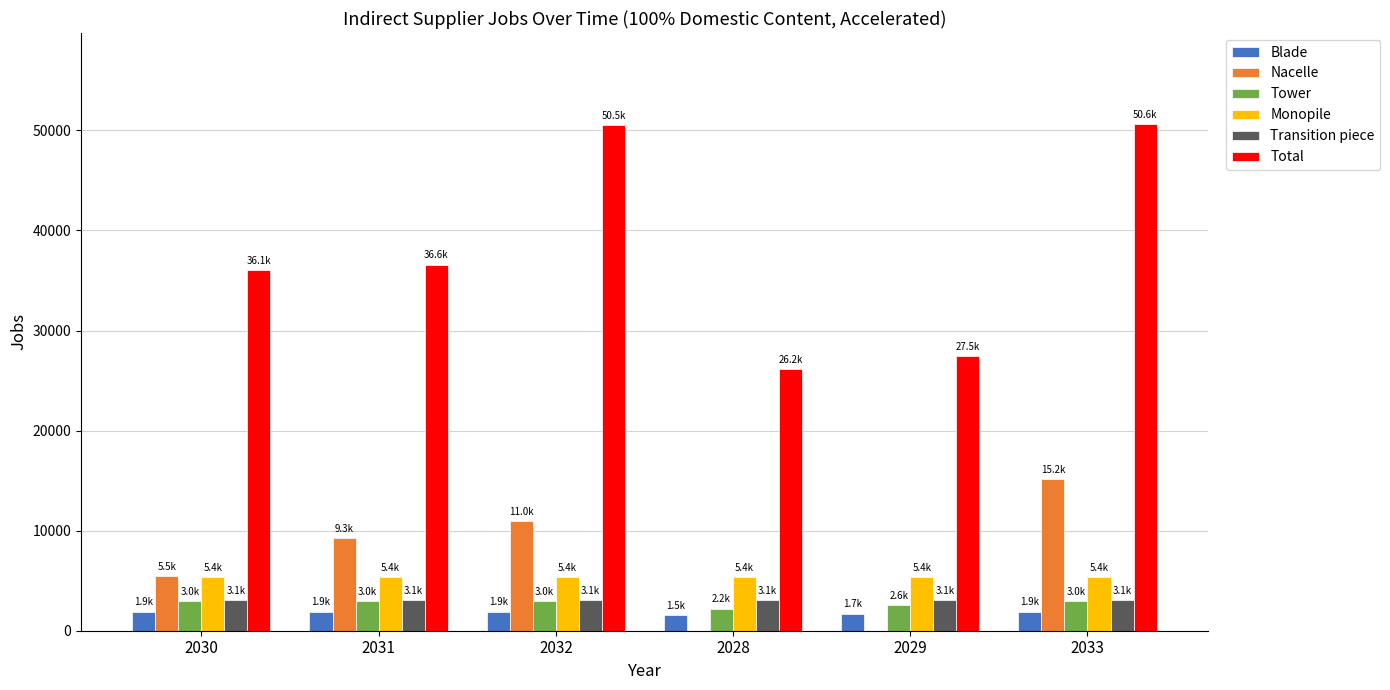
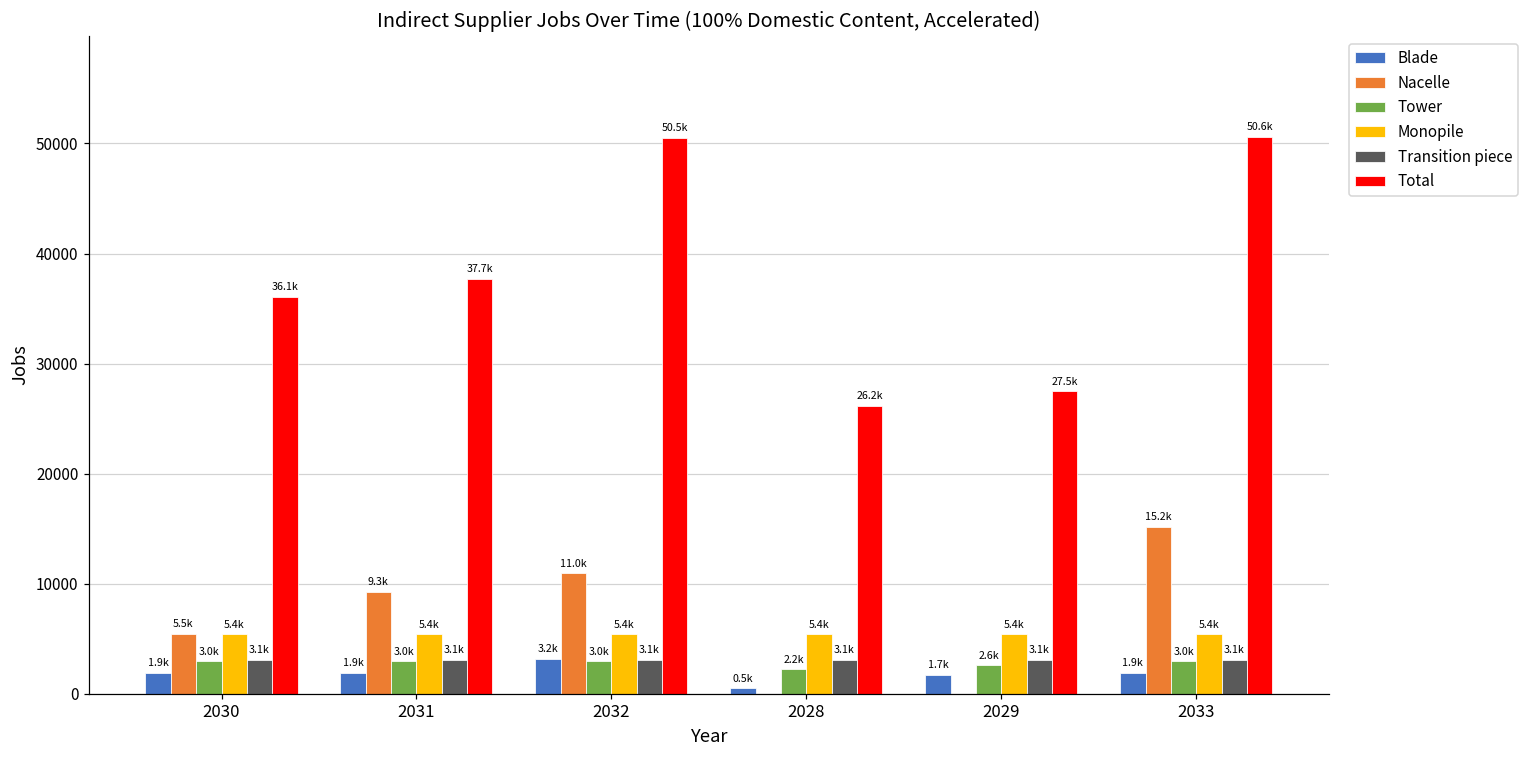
  {
    "Blade": {
      "2030": "1.9k",
      "2031": "1.9k",
-     "2032": "1.9k",
-     "2028": "1.5k",
+     "2032": "3.2k",
+     "2028": "0.5k",
      "2029": "1.7k",
      "2033": "1.9k"
    },
    "Nacelle": {
      "2030": "5.5k",
      "2031": "9.3k",
      "2032": "11.0k",
      "2033": "15.2k"
    },
    "Tower": {
      "2030": "3.0k",
      "2031": "3.0k",
      "2032": "3.0k",
      "2028": "2.2k",
      "2029": "2.6k",
      "2033": "3.0k"
    },
    "Monopile": {
      "2030": "5.4k",
      "2031": "5.4k",
      "2032": "5.4k",
      "2028": "5.4k",
      "2029": "5.4k",
      "2033": "5.4k"
    },
    "Transition piece": {
      "2030": "3.1k",
      "2031": "3.1k",
      "2032": "3.1k",
      "2028": "3.1k",
      "2029": "3.1k",
      "2033": "3.1k"
    },
    "Total": {
      "2030": "36.1k",
-     "2031": "36.6k",
+     "2031": "37.7k",
      "2032": "50.5k",
      "2028": "26.2k",
      "2029": "27.5k",
      "2033": "50.6k"
    }
  }
